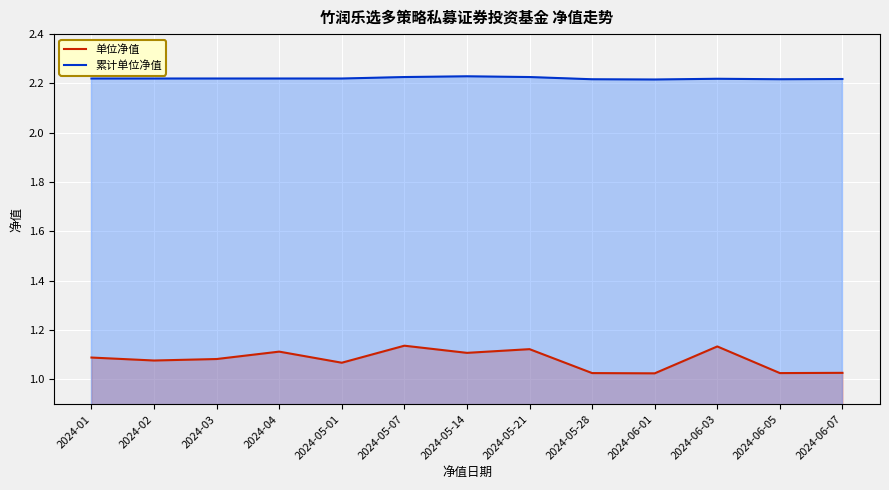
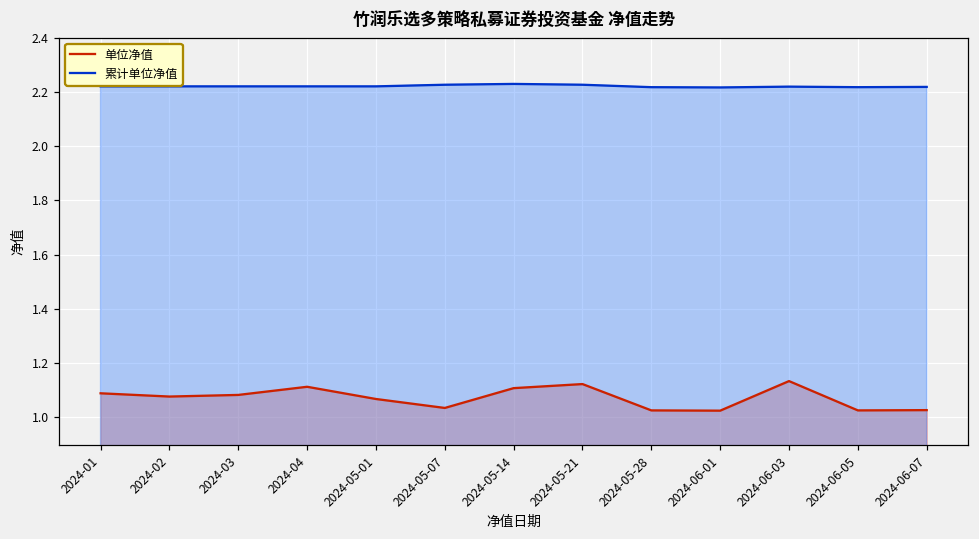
  {
    "单位净值": {
      "2024-01": 1.09,
      "2024-02": 1.08,
      "2024-03": 1.08,
      "2024-04": 1.11,
      "2024-05-01": 1.07,
-     "2024-05-07": 1.14,
+     "2024-05-07": 1.04,
      "2024-05-14": 1.11,
      "2024-05-21": 1.12,
      "2024-05-28": 1.03,
      "2024-06-01": 1.03,
      "2024-06-03": 1.13,
      "2024-06-05": 1.03,
      "2024-06-07": 1.03
    },
    "累计单位净值": {
      "2024-01": 2.22,
      "2024-02": 2.22,
      "2024-03": 2.22,
      "2024-04": 2.22,
      "2024-05-01": 2.22,
      "2024-05-07": 2.23,
      "2024-05-14": 2.23,
      "2024-05-21": 2.23,
      "2024-05-28": 2.22,
      "2024-06-01": 2.22,
      "2024-06-03": 2.22,
      "2024-06-05": 2.22,
      "2024-06-07": 2.22
    }
  }
